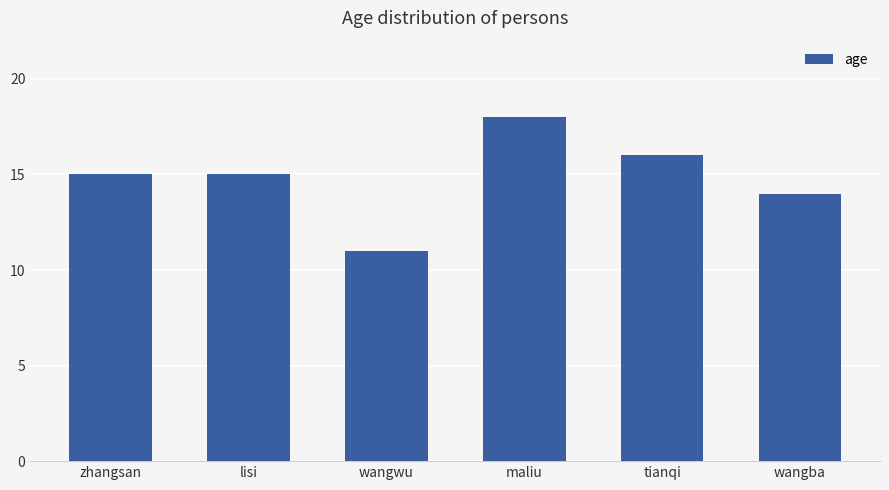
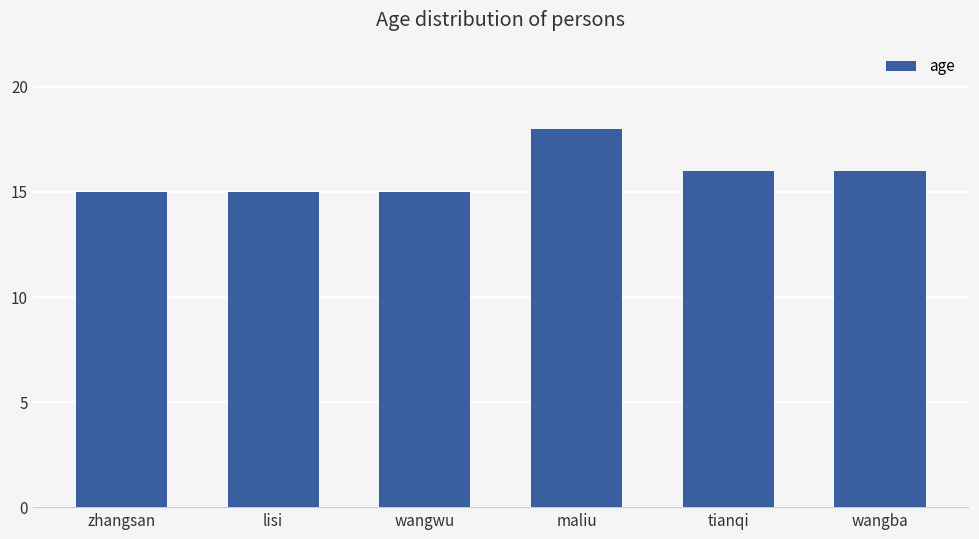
  {
    "zhangsan": 15,
    "lisi": 15,
-   "wangwu": 11,
+   "wangwu": 15,
    "maliu": 18,
    "tianqi": 16,
-   "wangba": 14
+   "wangba": 16
  }
